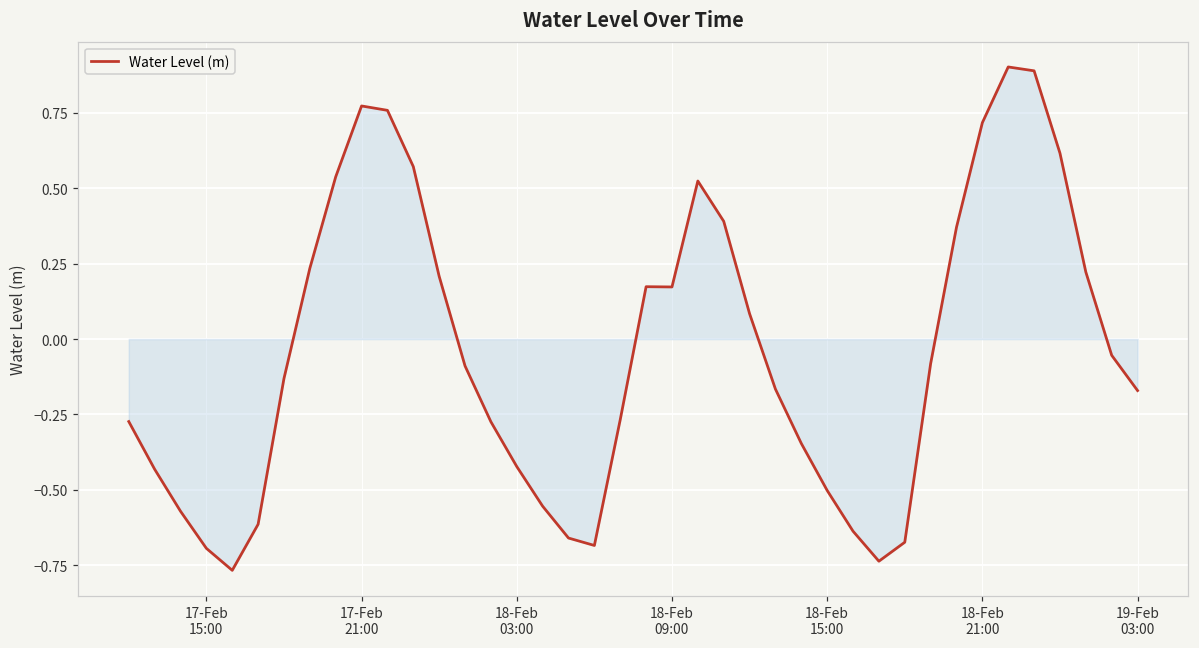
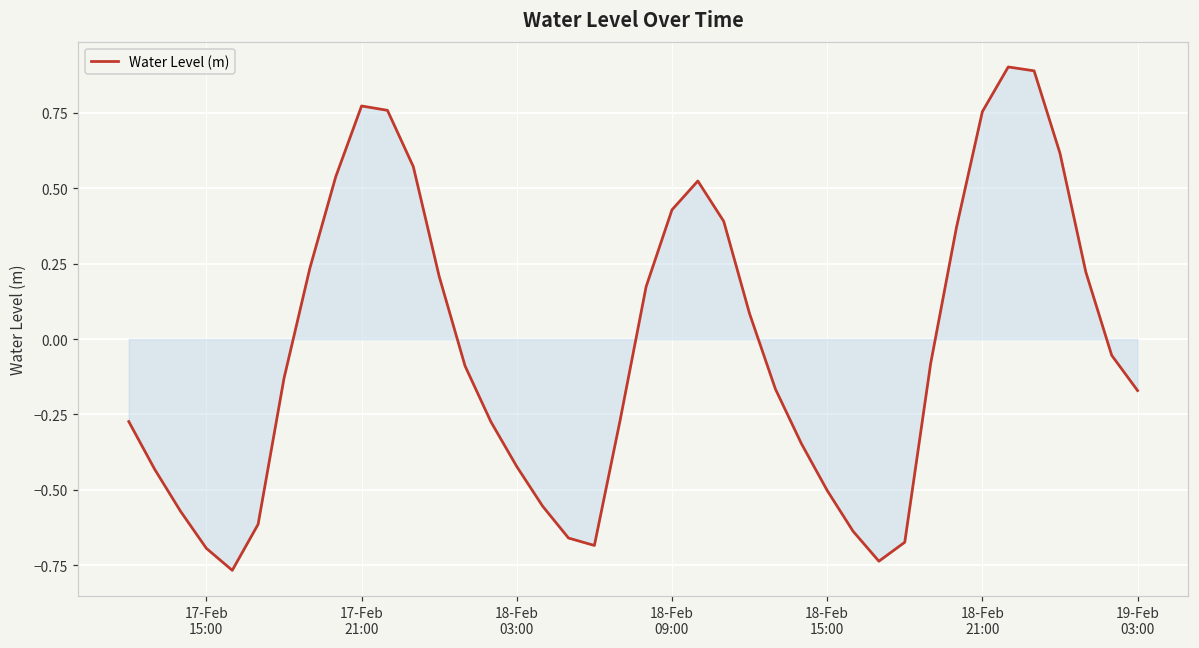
  {
    "Water Level (m)": {
      "17-Feb 15:00": -0.69,
      "18-Feb 03:00": -0.42,
-     "18-Feb 09:00": 0.17,
+     "18-Feb 09:00": 0.43,
      "18-Feb 15:00": -0.50,
-     "18-Feb 21:00": 0.72,
+     "18-Feb 21:00": 0.75,
      "19-Feb 03:00": -0.17
    }
  }
